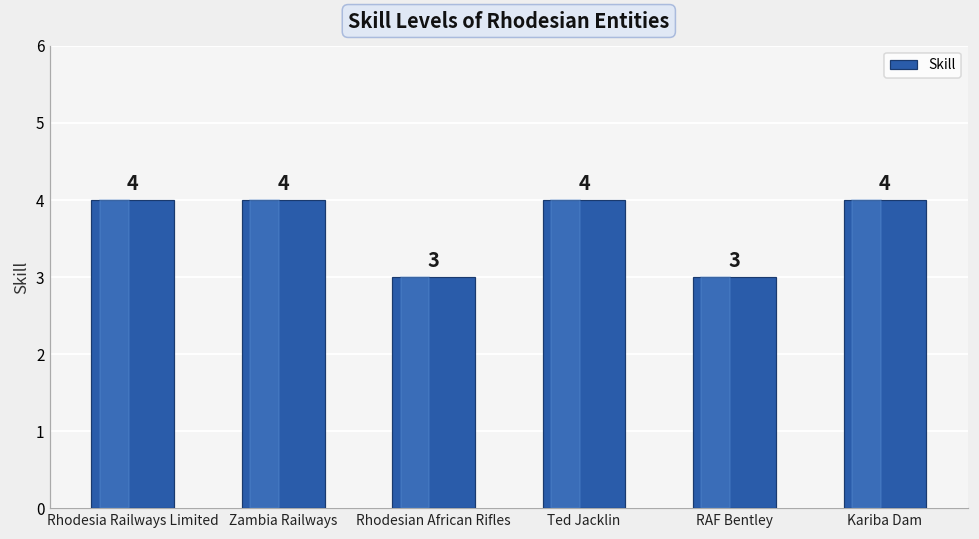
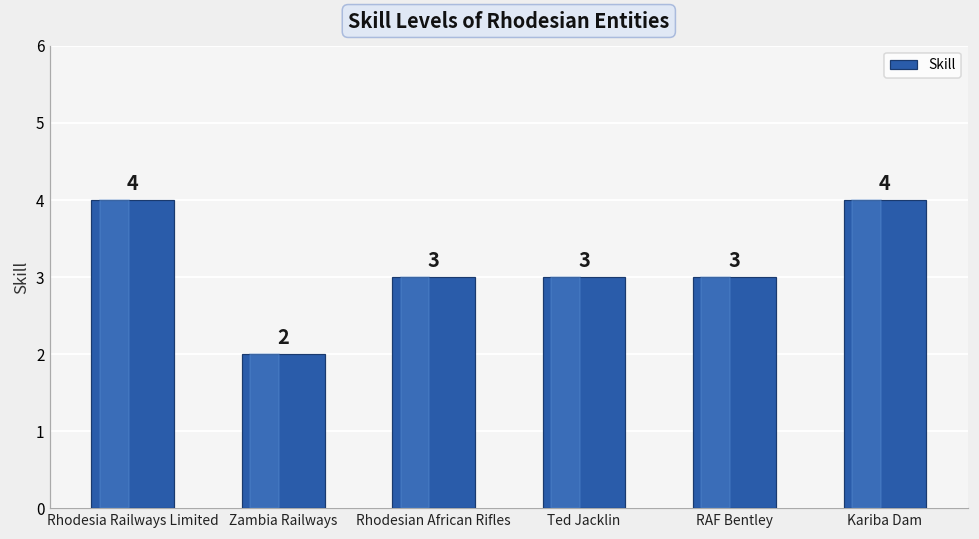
  {
    "Rhodesia Railways Limited": 4,
-   "Zambia Railways": 4,
+   "Zambia Railways": 2,
    "Rhodesian African Rifles": 3,
-   "Ted Jacklin": 4,
+   "Ted Jacklin": 3,
    "RAF Bentley": 3,
    "Kariba Dam": 4
  }
